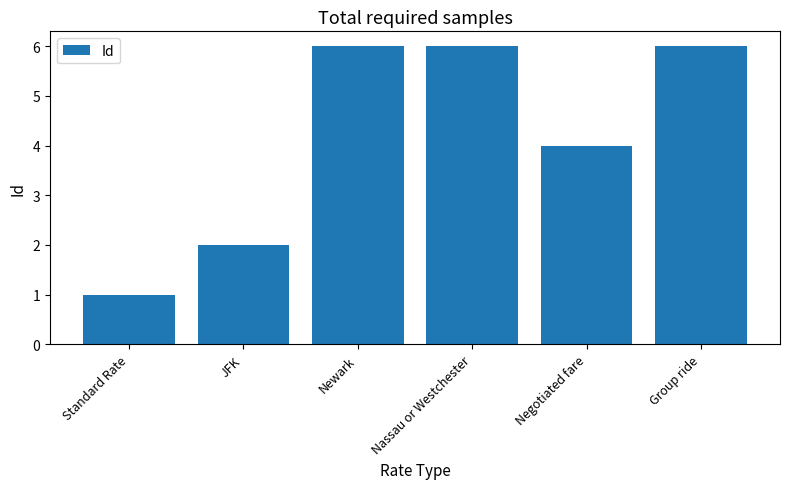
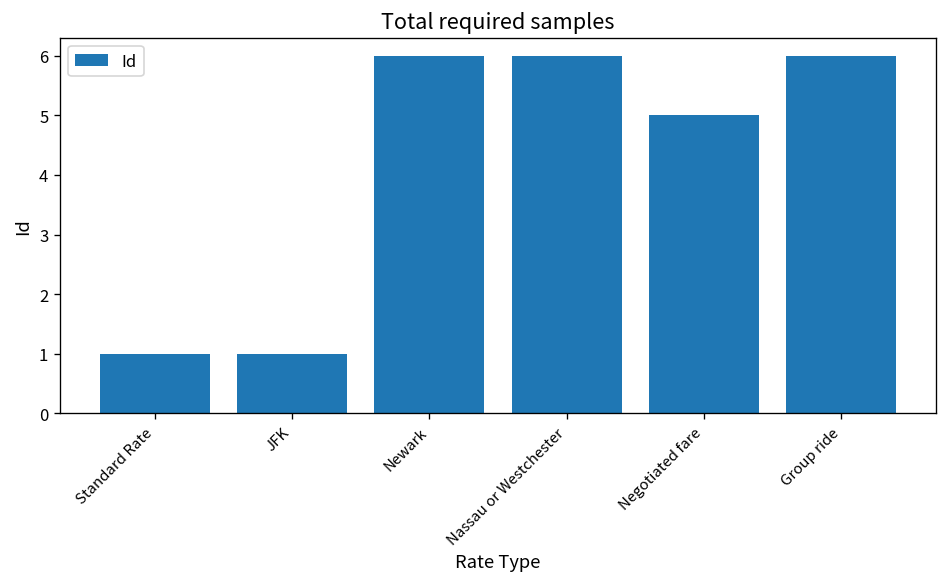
  {
    "Standard Rate": 1,
-   "JFK": 2,
+   "JFK": 1,
    "Newark": 6,
    "Nassau or Westchester": 6,
-   "Negotiated fare": 4,
+   "Negotiated fare": 5,
    "Group ride": 6
  }
